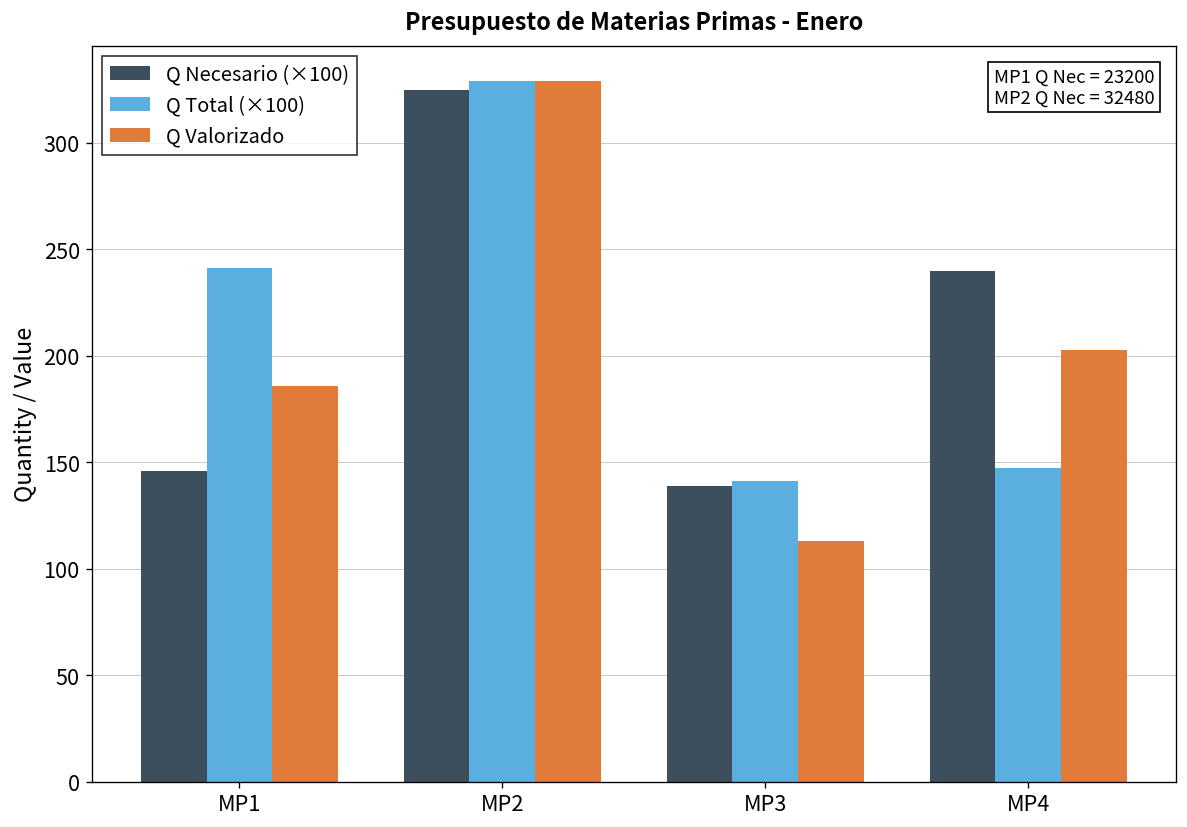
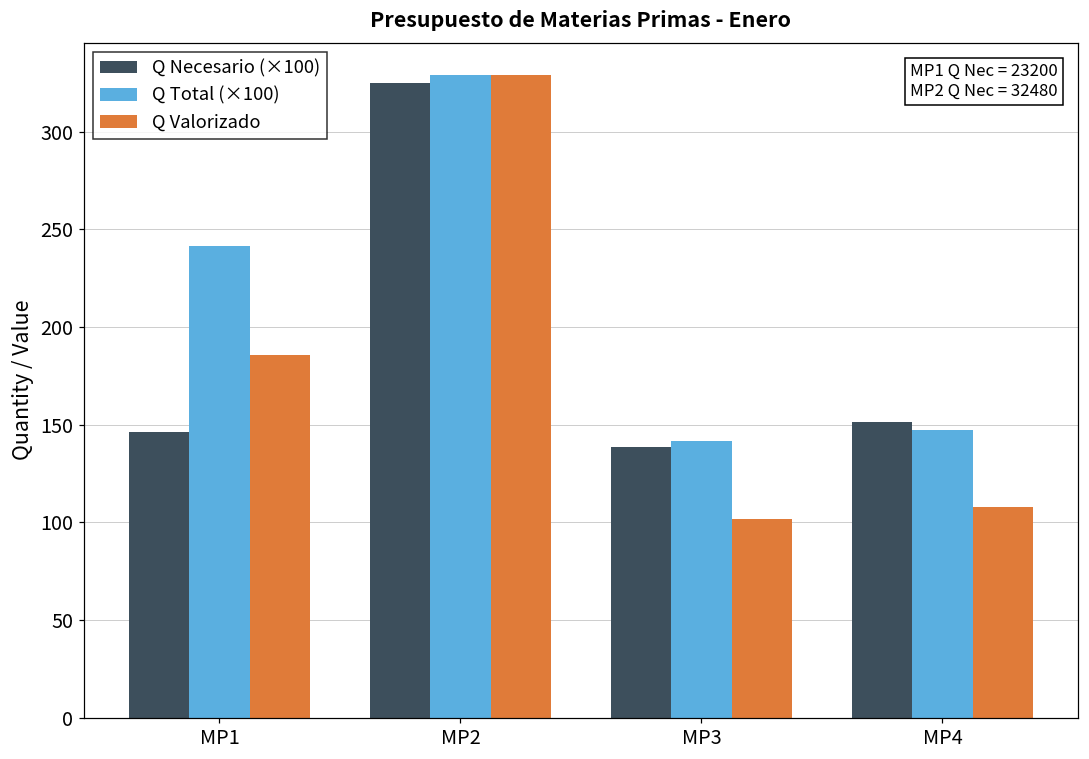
  {
    "Q Necesario (×100)": {
      "MP1": 146,
      "MP2": 325,
      "MP3": 139,
-     "MP4": 240
+     "MP4": 151
    },
    "Q Total (×100)": {
      "MP1": 241,
      "MP2": 329,
      "MP3": 141,
      "MP4": 147
    },
    "Q Valorizado": {
      "MP1": 186,
      "MP2": 329,
-     "MP3": 113,
-     "MP4": 203
+     "MP3": 102,
+     "MP4": 108
    }
  }
